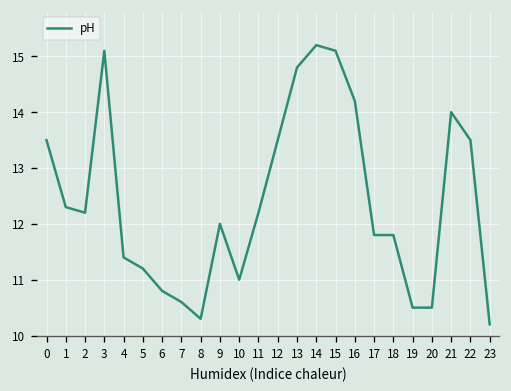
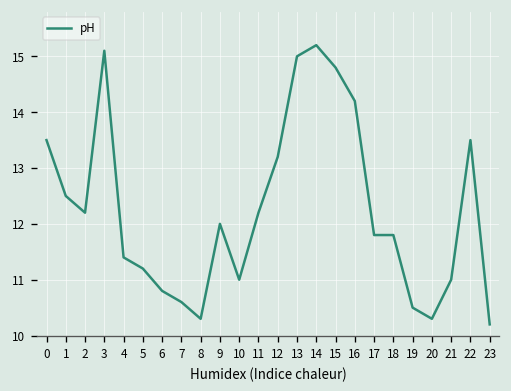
  {
    "0": 13.5,
-   "1": 12.3,
+   "1": 12.5,
    "2": 12.2,
    "3": 15.1,
    "4": 11.4,
    "5": 11.2,
    "6": 10.8,
    "7": 10.6,
    "8": 10.3,
    "9": 12.0,
    "10": 11.0,
    "11": 12.2,
-   "12": 13.5,
-   "13": 14.8,
+   "12": 13.2,
+   "13": 15.0,
    "14": 15.2,
-   "15": 15.1,
+   "15": 14.8,
    "16": 14.2,
    "17": 11.8,
    "18": 11.8,
    "19": 10.5,
-   "20": 10.5,
-   "21": 14,
+   "20": 10.3,
+   "21": 11,
    "22": 13.5,
    "23": 10.2
  }
